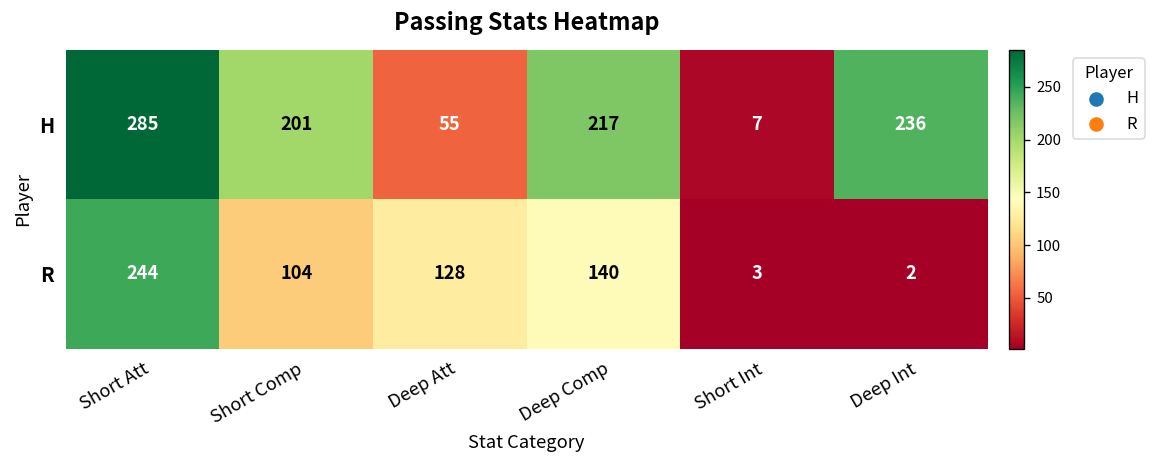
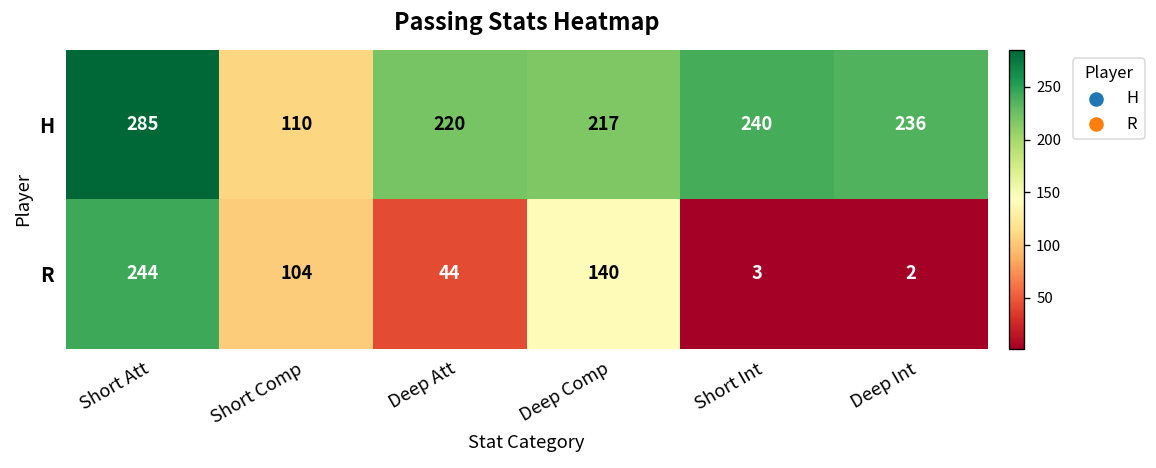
  {
    "H": {
      "Short Att": 285,
-     "Short Comp": 201,
-     "Deep Att": 55,
+     "Short Comp": 110,
+     "Deep Att": 220,
      "Deep Comp": 217,
-     "Short Int": 7,
+     "Short Int": 240,
      "Deep Int": 236
    },
    "R": {
      "Short Att": 244,
      "Short Comp": 104,
-     "Deep Att": 128,
+     "Deep Att": 44,
      "Deep Comp": 140,
      "Short Int": 3,
      "Deep Int": 2
    }
  }
